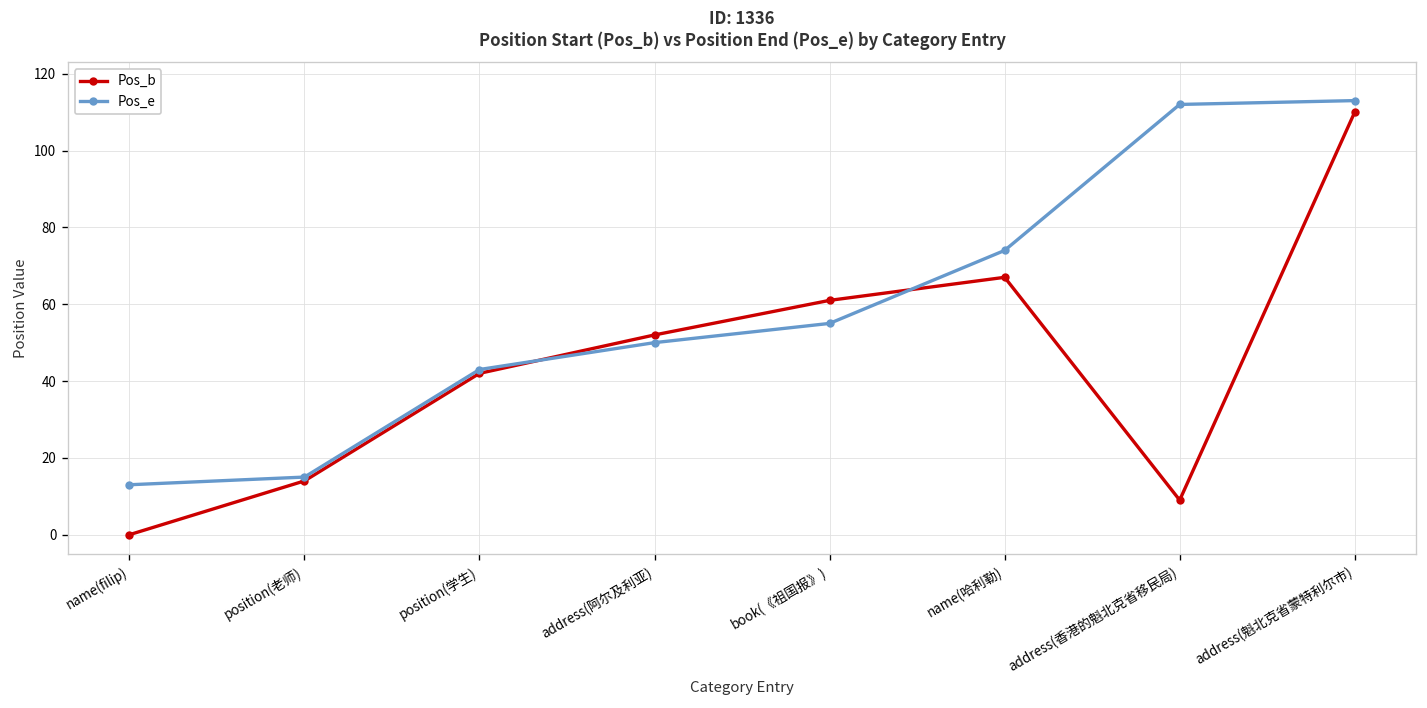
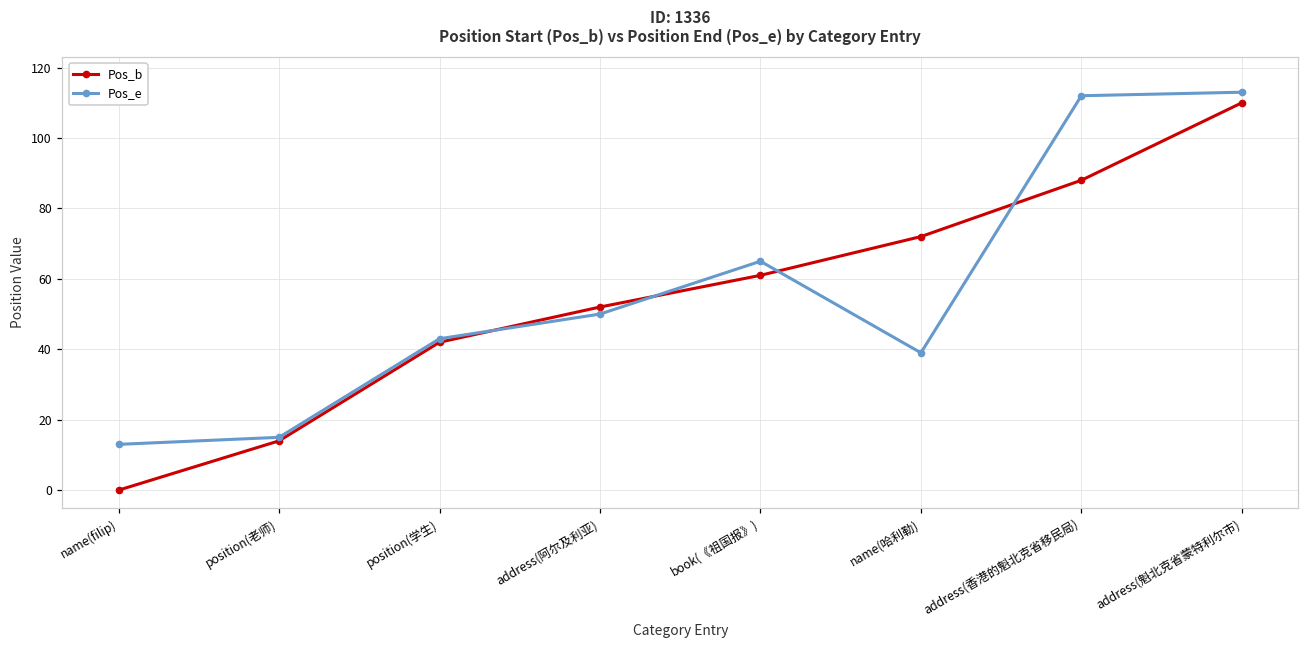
  {
    "Pos_b": {
      "name(filip)": 0,
      "position(老师)": 14,
      "position(学生)": 42,
      "address(阿尔及利亚)": 52,
      "book(《祖国报》)": 61,
-     "name(哈利勒)": 67,
-     "address(香港的魁北克省移民局)": 9,
+     "name(哈利勒)": 72,
+     "address(香港的魁北克省移民局)": 88,
      "address(魁北克省蒙特利尔市)": 110
    },
    "Pos_e": {
      "name(filip)": 13,
      "position(老师)": 15,
      "position(学生)": 43,
      "address(阿尔及利亚)": 50,
-     "book(《祖国报》)": 55,
-     "name(哈利勒)": 74,
+     "book(《祖国报》)": 65,
+     "name(哈利勒)": 39,
      "address(香港的魁北克省移民局)": 112,
      "address(魁北克省蒙特利尔市)": 113
    }
  }
